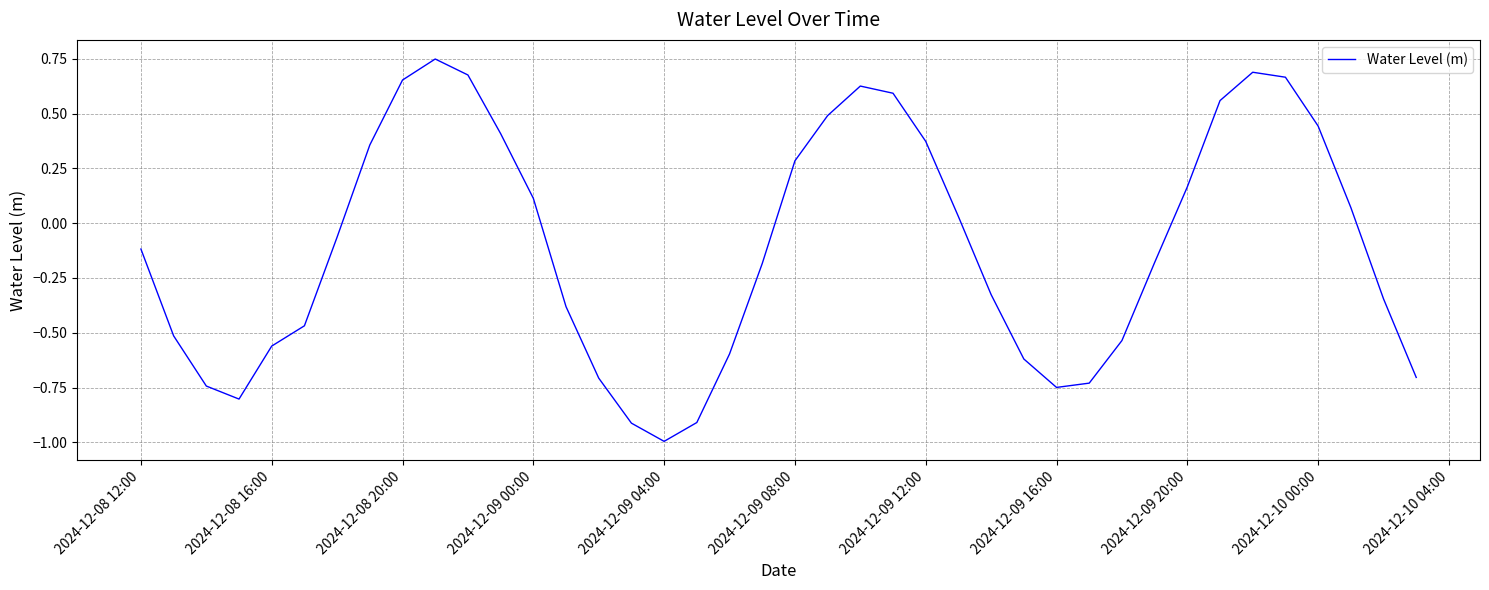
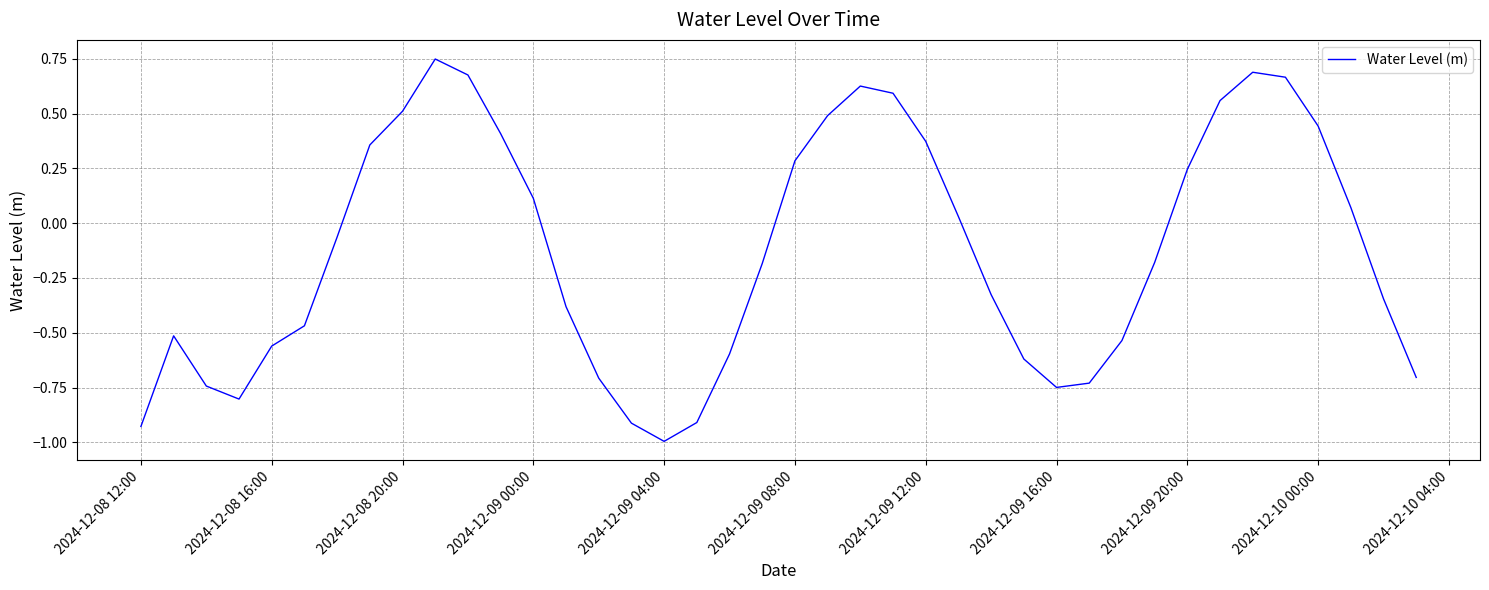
  {
-   "2024-12-08 12:00": -0.12,
+   "2024-12-08 12:00": -0.93,
    "2024-12-08 16:00": -0.56,
-   "2024-12-08 20:00": 0.65,
+   "2024-12-08 20:00": 0.51,
    "2024-12-09 00:00": 0.11,
    "2024-12-09 04:00": -1.00,
    "2024-12-09 08:00": 0.28,
    "2024-12-09 12:00": 0.37,
    "2024-12-09 16:00": -0.75,
-   "2024-12-09 20:00": 0.17,
+   "2024-12-09 20:00": 0.25,
    "2024-12-10 00:00": 0.44
  }
